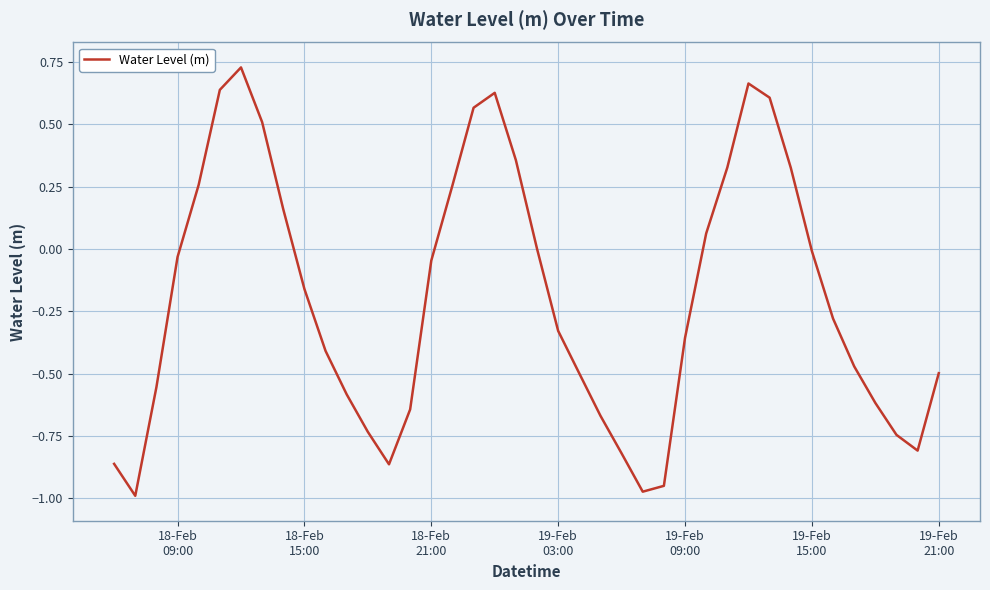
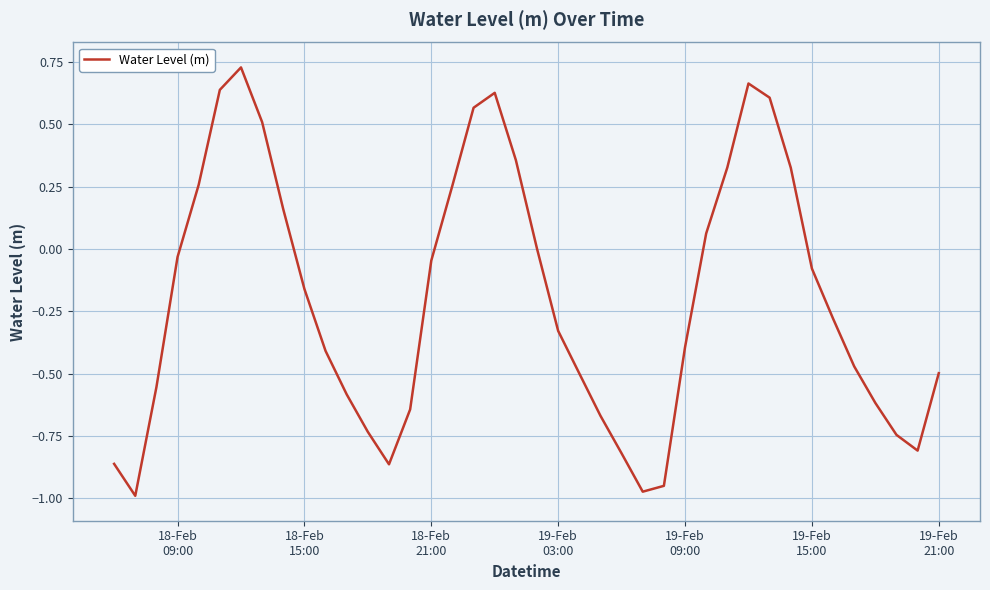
  {
    "18-Feb 09:00": -0.03,
    "18-Feb 15:00": -0.16,
    "18-Feb 21:00": -0.05,
    "19-Feb 03:00": -0.33,
-   "19-Feb 09:00": -0.36,
-   "19-Feb 15:00": -0.01,
+   "19-Feb 09:00": -0.39,
+   "19-Feb 15:00": -0.08,
    "19-Feb 21:00": -0.50
  }
